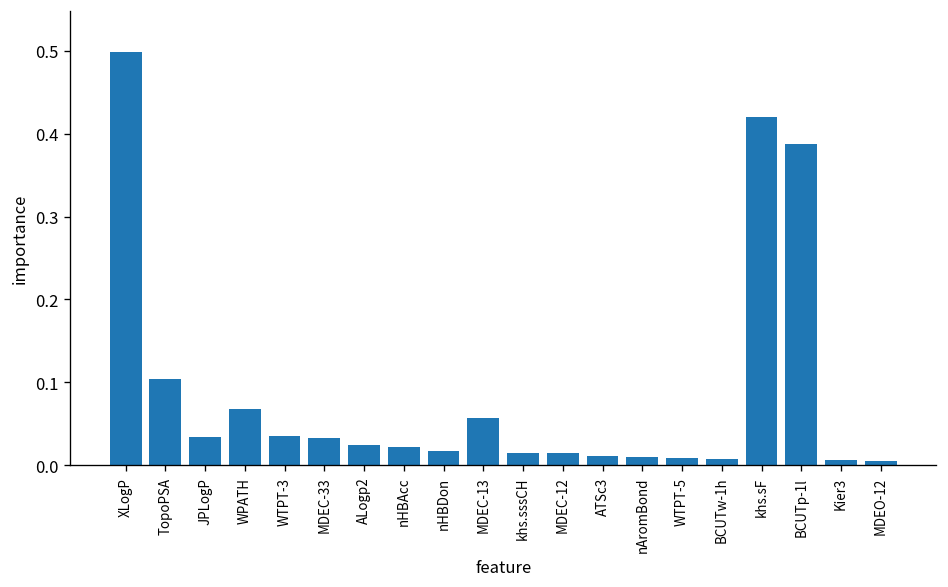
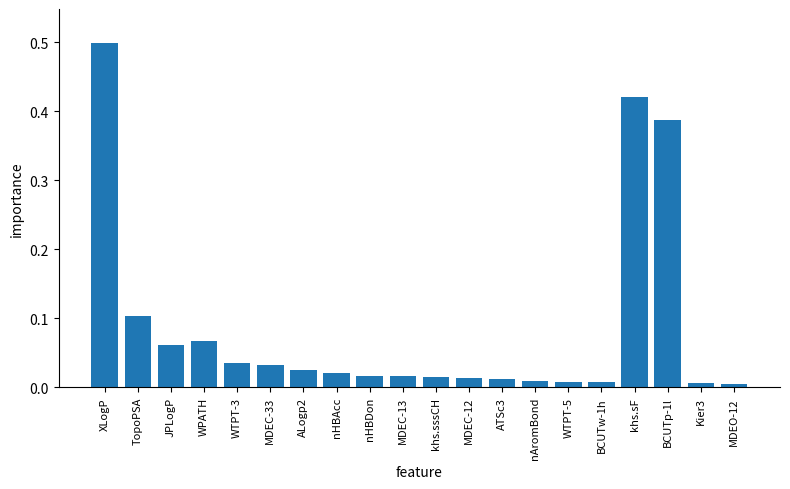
  {
    "XLogP": 0.50,
    "TopoPSA": 0.10,
-   "JPLogP": 0.03,
+   "JPLogP": 0.06,
    "WPATH": 0.07,
    "WTPT-3": 0.04,
    "MDEC-33": 0.03,
    "ALogp2": 0.02,
    "nHBAcc": 0.02,
    "nHBDon": 0.02,
-   "MDEC-13": 0.06,
+   "MDEC-13": 0.02,
    "khs.sssCH": 0.01,
    "MDEC-12": 0.01,
    "ATSc3": 0.01,
    "nAromBond": 0.01,
    "WTPT-5": 0.01,
    "BCUTw-1h": 0.01,
    "khs.sF": 0.42,
    "BCUTp-1l": 0.39,
    "Kier3": 0.01,
    "MDEO-12": 0.00
  }
